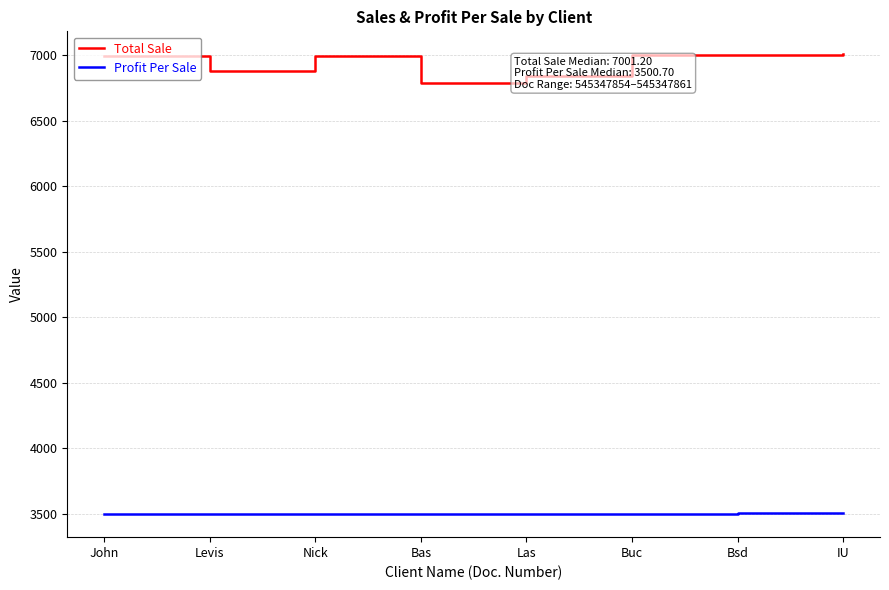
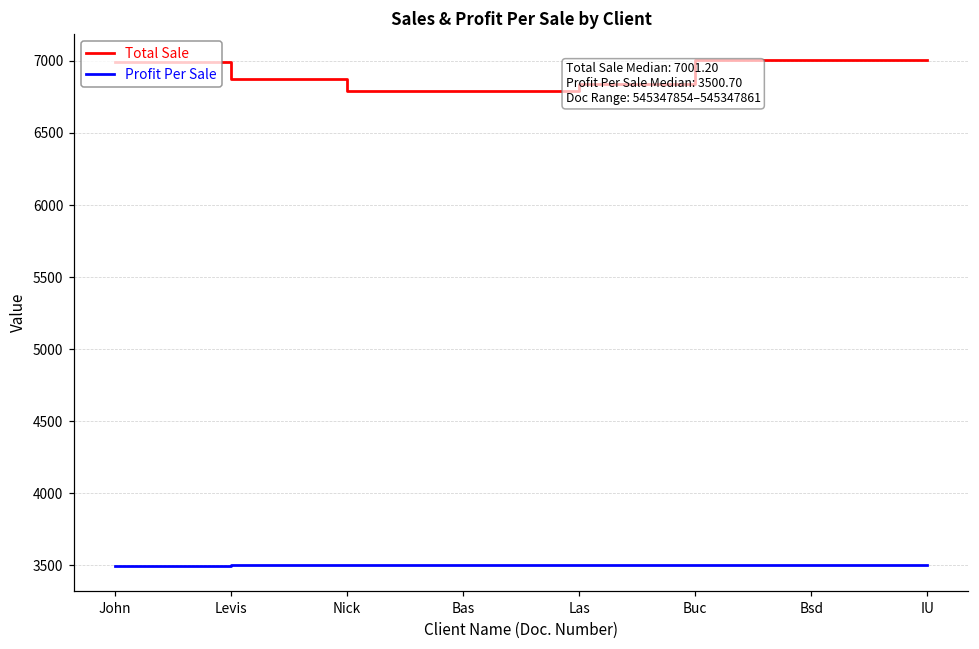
  {
    "Total Sale": {
      "Levis": 6880,
-     "Nick": 7000,
+     "Nick": 6790,
      "Bas": 6790,
      "Bsd": 7010,
      "IU": 7010
    },
    "Profit Per Sale": {
      "John": 3500,
      "Levis": 3500,
      "Nick": 3500,
      "Bas": 3500,
      "Las": 3500,
      "Buc": 3500,
      "Bsd": 3500,
      "IU": 3500
    }
  }
